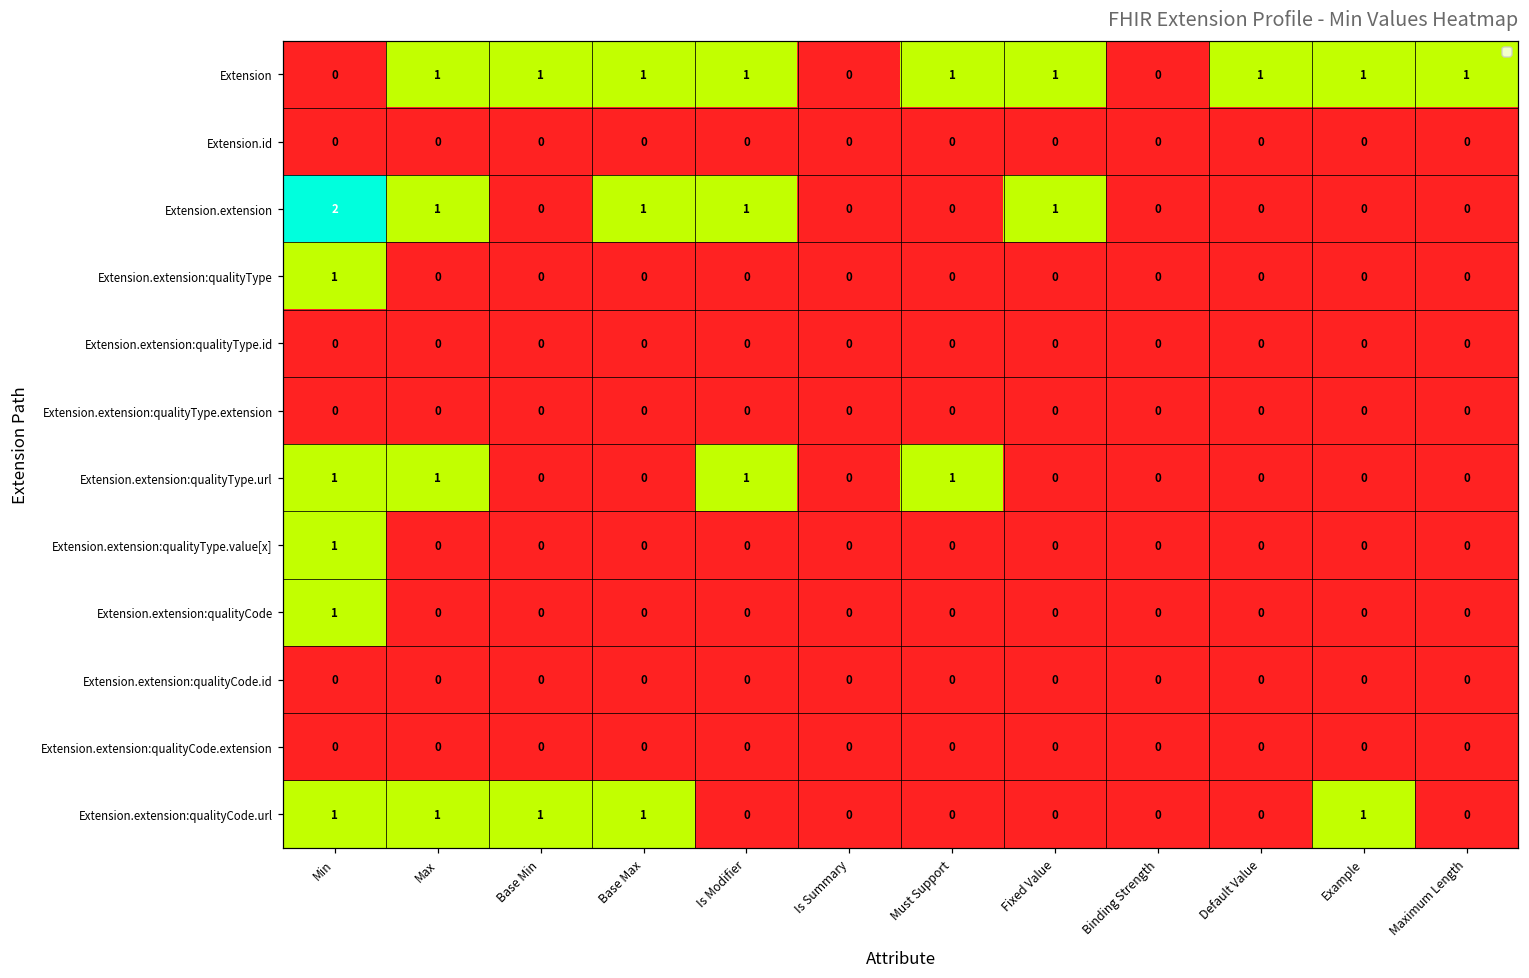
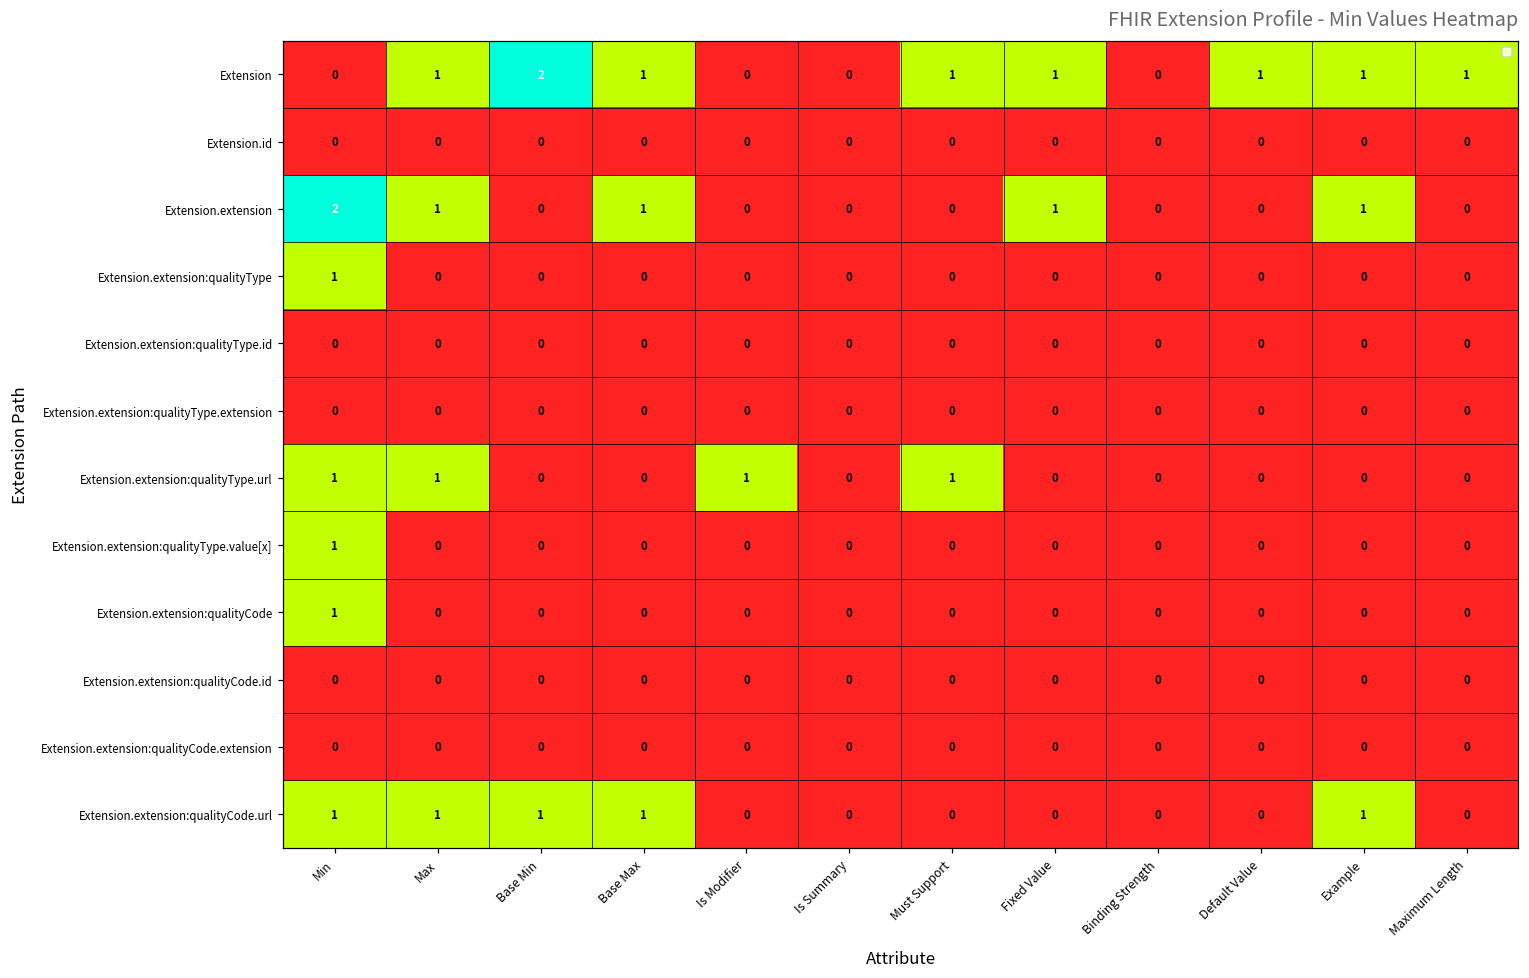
  {
    "Extension": {
      "Min": 0,
      "Max": 1,
-     "Base Min": 1,
+     "Base Min": 2,
      "Base Max": 1,
-     "Is Modifier": 1,
+     "Is Modifier": 0,
      "Is Summary": 0,
      "Must Support": 1,
      "Fixed Value": 1,
      "Binding Strength": 0,
      "Default Value": 1,
      "Example": 1,
      "Maximum Length": 1
    },
    "Extension.id": {
      "Min": 0,
      "Max": 0,
      "Base Min": 0,
      "Base Max": 0,
      "Is Modifier": 0,
      "Is Summary": 0,
      "Must Support": 0,
      "Fixed Value": 0,
      "Binding Strength": 0,
      "Default Value": 0,
      "Example": 0,
      "Maximum Length": 0
    },
    "Extension.extension": {
      "Min": 2,
      "Max": 1,
      "Base Min": 0,
      "Base Max": 1,
-     "Is Modifier": 1,
+     "Is Modifier": 0,
      "Is Summary": 0,
      "Must Support": 0,
      "Fixed Value": 1,
      "Binding Strength": 0,
      "Default Value": 0,
-     "Example": 0,
+     "Example": 1,
      "Maximum Length": 0
    },
    "Extension.extension:qualityType": {
      "Min": 1,
      "Max": 0,
      "Base Min": 0,
      "Base Max": 0,
      "Is Modifier": 0,
      "Is Summary": 0,
      "Must Support": 0,
      "Fixed Value": 0,
      "Binding Strength": 0,
      "Default Value": 0,
      "Example": 0,
      "Maximum Length": 0
    },
    "Extension.extension:qualityType.id": {
      "Min": 0,
      "Max": 0,
      "Base Min": 0,
      "Base Max": 0,
      "Is Modifier": 0,
      "Is Summary": 0,
      "Must Support": 0,
      "Fixed Value": 0,
      "Binding Strength": 0,
      "Default Value": 0,
      "Example": 0,
      "Maximum Length": 0
    },
    "Extension.extension:qualityType.extension": {
      "Min": 0,
      "Max": 0,
      "Base Min": 0,
      "Base Max": 0,
      "Is Modifier": 0,
      "Is Summary": 0,
      "Must Support": 0,
      "Fixed Value": 0,
      "Binding Strength": 0,
      "Default Value": 0,
      "Example": 0,
      "Maximum Length": 0
    },
    "Extension.extension:qualityType.url": {
      "Min": 1,
      "Max": 1,
      "Base Min": 0,
      "Base Max": 0,
      "Is Modifier": 1,
      "Is Summary": 0,
      "Must Support": 1,
      "Fixed Value": 0,
      "Binding Strength": 0,
      "Default Value": 0,
      "Example": 0,
      "Maximum Length": 0
    },
    "Extension.extension:qualityType.value[x]": {
      "Min": 1,
      "Max": 0,
      "Base Min": 0,
      "Base Max": 0,
      "Is Modifier": 0,
      "Is Summary": 0,
      "Must Support": 0,
      "Fixed Value": 0,
      "Binding Strength": 0,
      "Default Value": 0,
      "Example": 0,
      "Maximum Length": 0
    },
    "Extension.extension:qualityCode": {
      "Min": 1,
      "Max": 0,
      "Base Min": 0,
      "Base Max": 0,
      "Is Modifier": 0,
      "Is Summary": 0,
      "Must Support": 0,
      "Fixed Value": 0,
      "Binding Strength": 0,
      "Default Value": 0,
      "Example": 0,
      "Maximum Length": 0
    },
    "Extension.extension:qualityCode.id": {
      "Min": 0,
      "Max": 0,
      "Base Min": 0,
      "Base Max": 0,
      "Is Modifier": 0,
      "Is Summary": 0,
      "Must Support": 0,
      "Fixed Value": 0,
      "Binding Strength": 0,
      "Default Value": 0,
      "Example": 0,
      "Maximum Length": 0
    },
    "Extension.extension:qualityCode.extension": {
      "Min": 0,
      "Max": 0,
      "Base Min": 0,
      "Base Max": 0,
      "Is Modifier": 0,
      "Is Summary": 0,
      "Must Support": 0,
      "Fixed Value": 0,
      "Binding Strength": 0,
      "Default Value": 0,
      "Example": 0,
      "Maximum Length": 0
    },
    "Extension.extension:qualityCode.url": {
      "Min": 1,
      "Max": 1,
      "Base Min": 1,
      "Base Max": 1,
      "Is Modifier": 0,
      "Is Summary": 0,
      "Must Support": 0,
      "Fixed Value": 0,
      "Binding Strength": 0,
      "Default Value": 0,
      "Example": 1,
      "Maximum Length": 0
    }
  }
